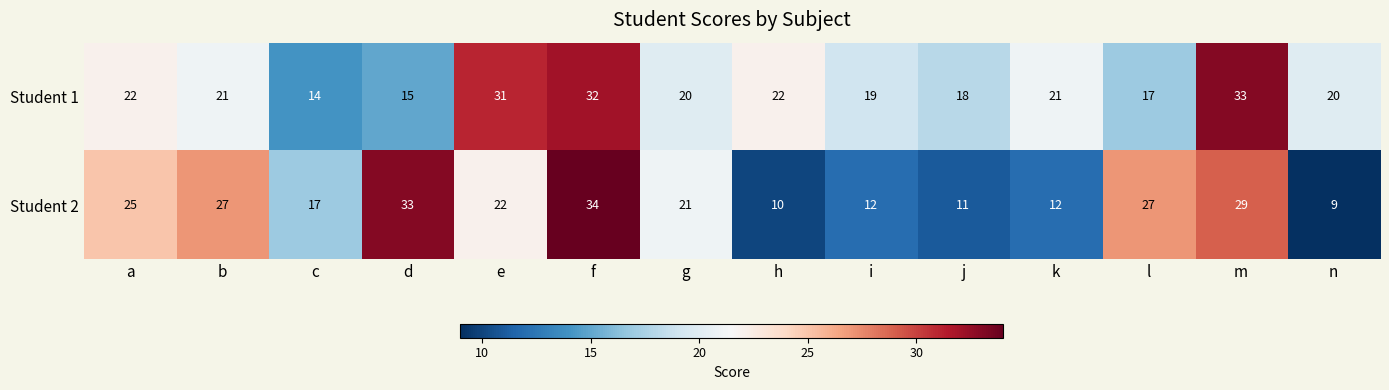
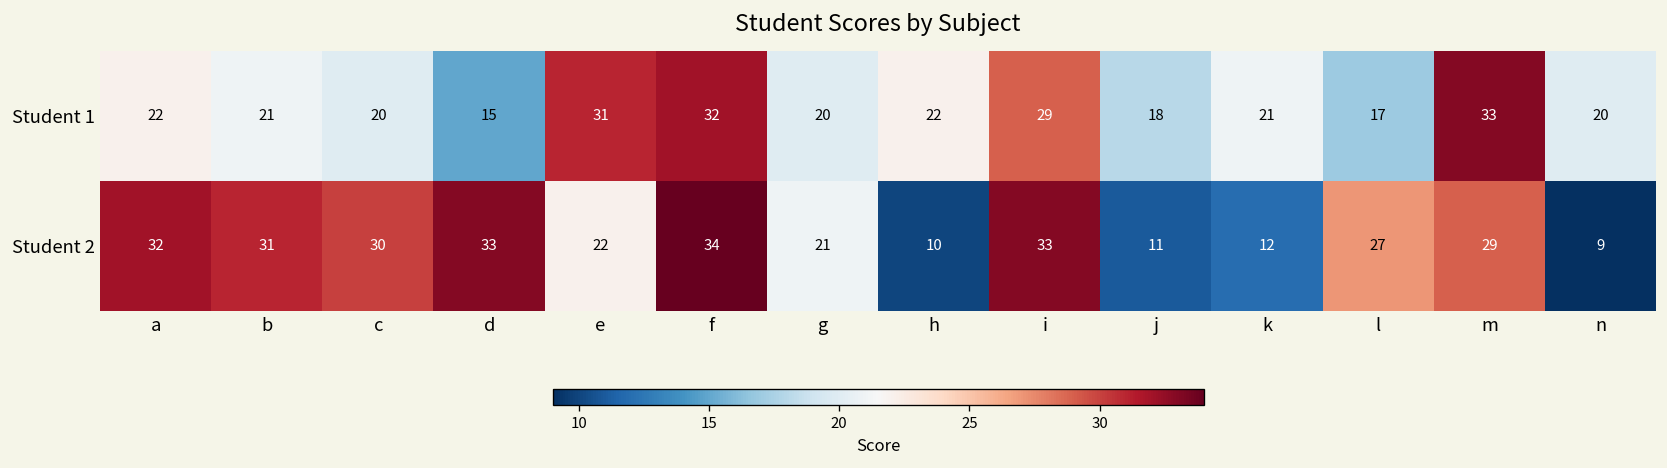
  {
    "Student 1": {
      "a": 22,
      "b": 21,
-     "c": 14,
+     "c": 20,
      "d": 15,
      "e": 31,
      "f": 32,
      "g": 20,
      "h": 22,
-     "i": 19,
+     "i": 29,
      "j": 18,
      "k": 21,
      "l": 17,
      "m": 33,
      "n": 20
    },
    "Student 2": {
-     "a": 25,
-     "b": 27,
-     "c": 17,
+     "a": 32,
+     "b": 31,
+     "c": 30,
      "d": 33,
      "e": 22,
      "f": 34,
      "g": 21,
      "h": 10,
-     "i": 12,
+     "i": 33,
      "j": 11,
      "k": 12,
      "l": 27,
      "m": 29,
      "n": 9
    }
  }
